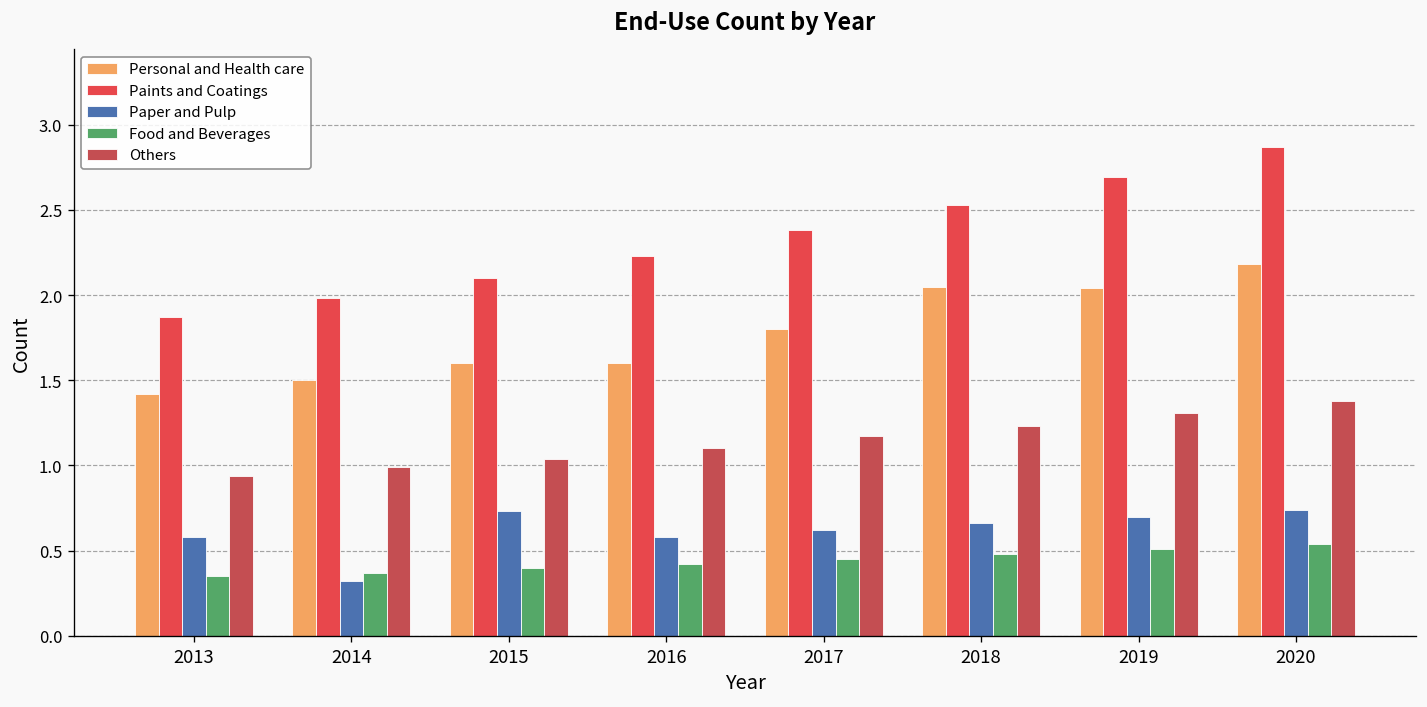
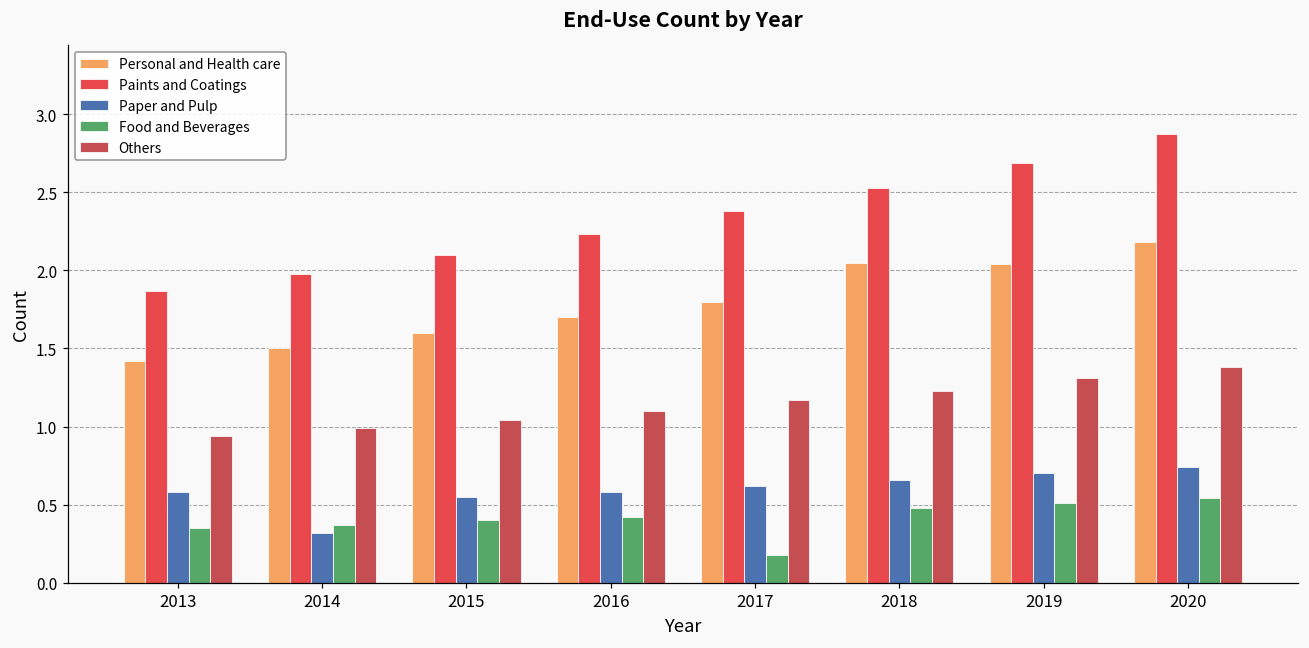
  {
    "Personal and Health care": {
      "2013": 1.42,
      "2014": 1.5,
      "2015": 1.6,
-     "2016": 1.6,
+     "2016": 1.7,
      "2017": 1.8,
      "2018": 2.05,
      "2019": 2.04,
      "2020": 2.18
    },
    "Paper and Pulp": {
      "2013": 0.58,
      "2014": 0.32,
-     "2015": 0.73,
+     "2015": 0.55,
      "2016": 0.58,
      "2017": 0.62,
      "2018": 0.66,
      "2019": 0.70,
      "2020": 0.74
    },
    "Food and Beverages": {
      "2013": 0.35,
      "2014": 0.37,
      "2015": 0.40,
      "2016": 0.42,
-     "2017": 0.45,
+     "2017": 0.18,
      "2018": 0.48,
      "2019": 0.51,
      "2020": 0.54
    }
  }
